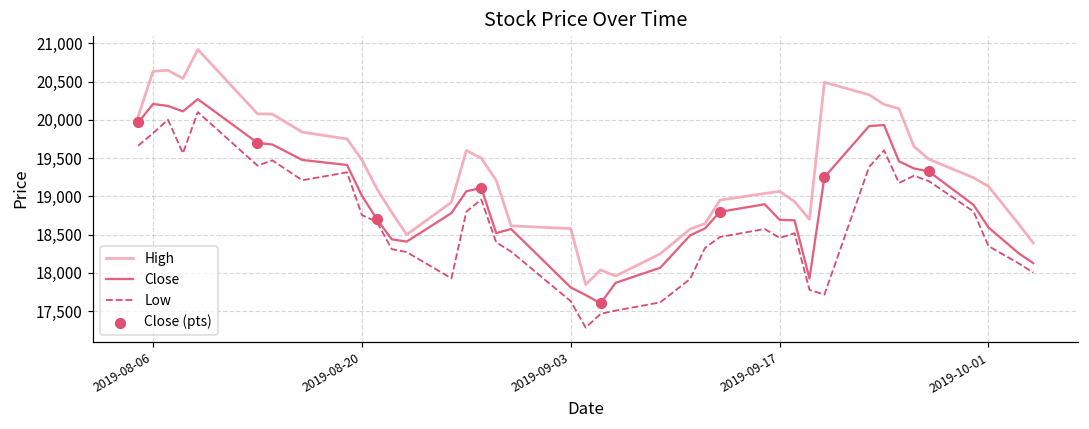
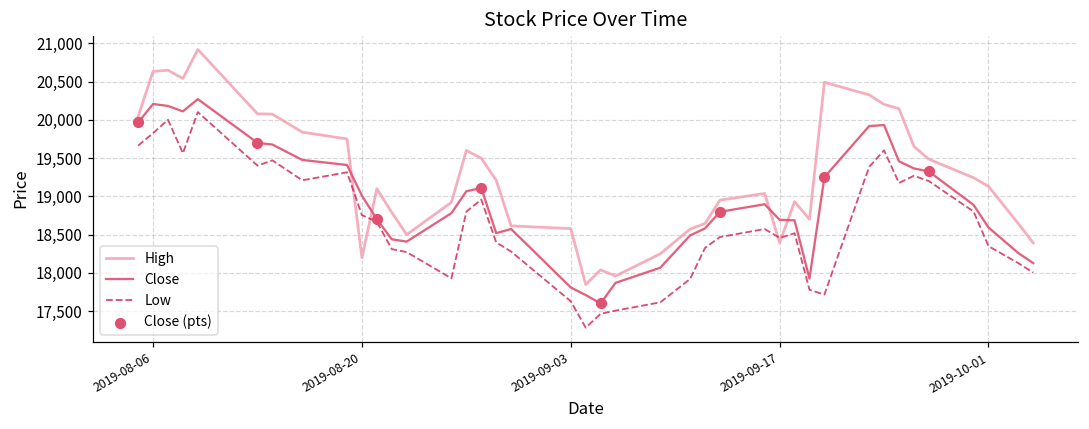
  {
    "High": {
      "2019-08-06": "20,600",
-     "2019-08-20": "19,500",
+     "2019-08-20": "18,200",
      "2019-09-03": "18,600",
-     "2019-09-17": "19,100",
+     "2019-09-17": "18,400",
      "2019-10-01": "19,100"
    }
  }
